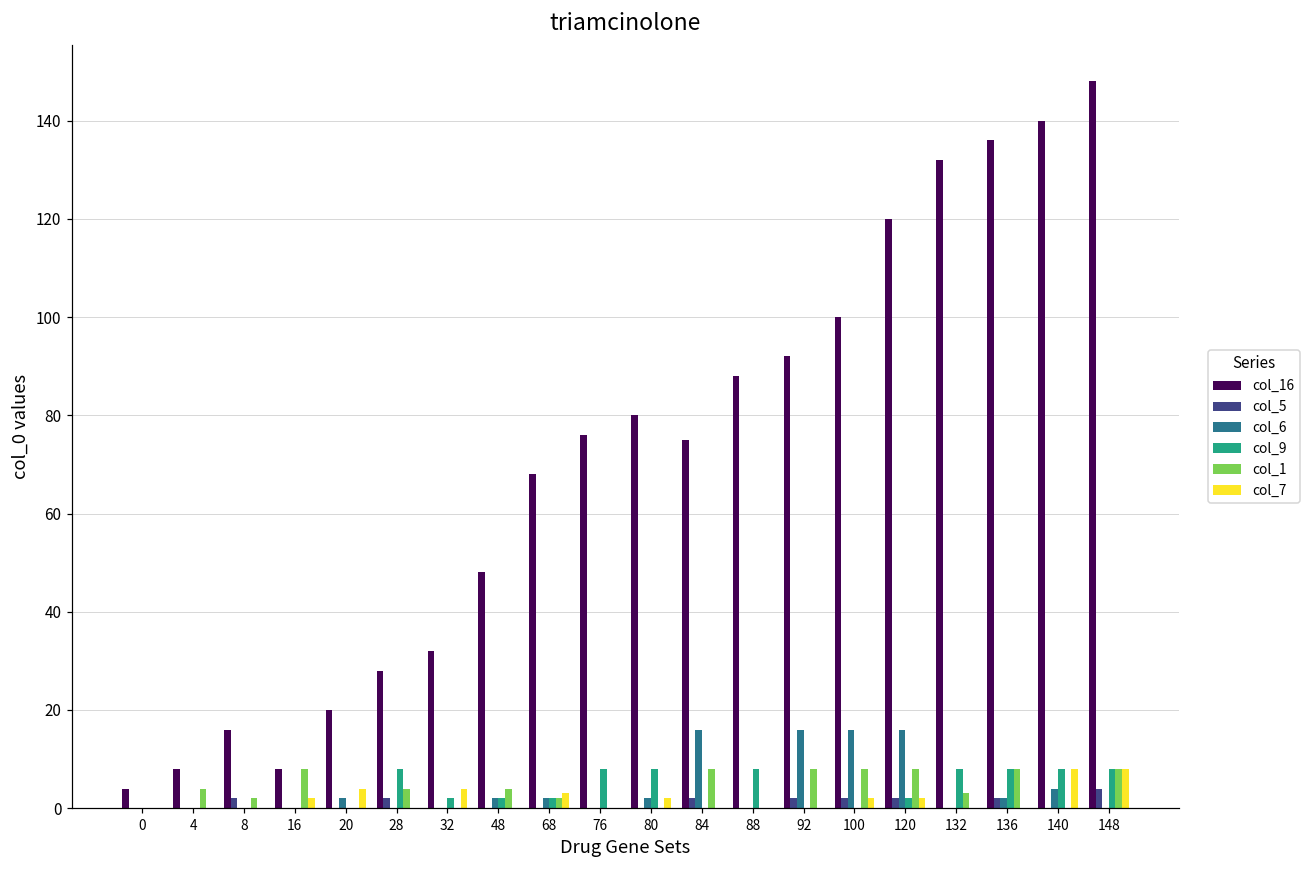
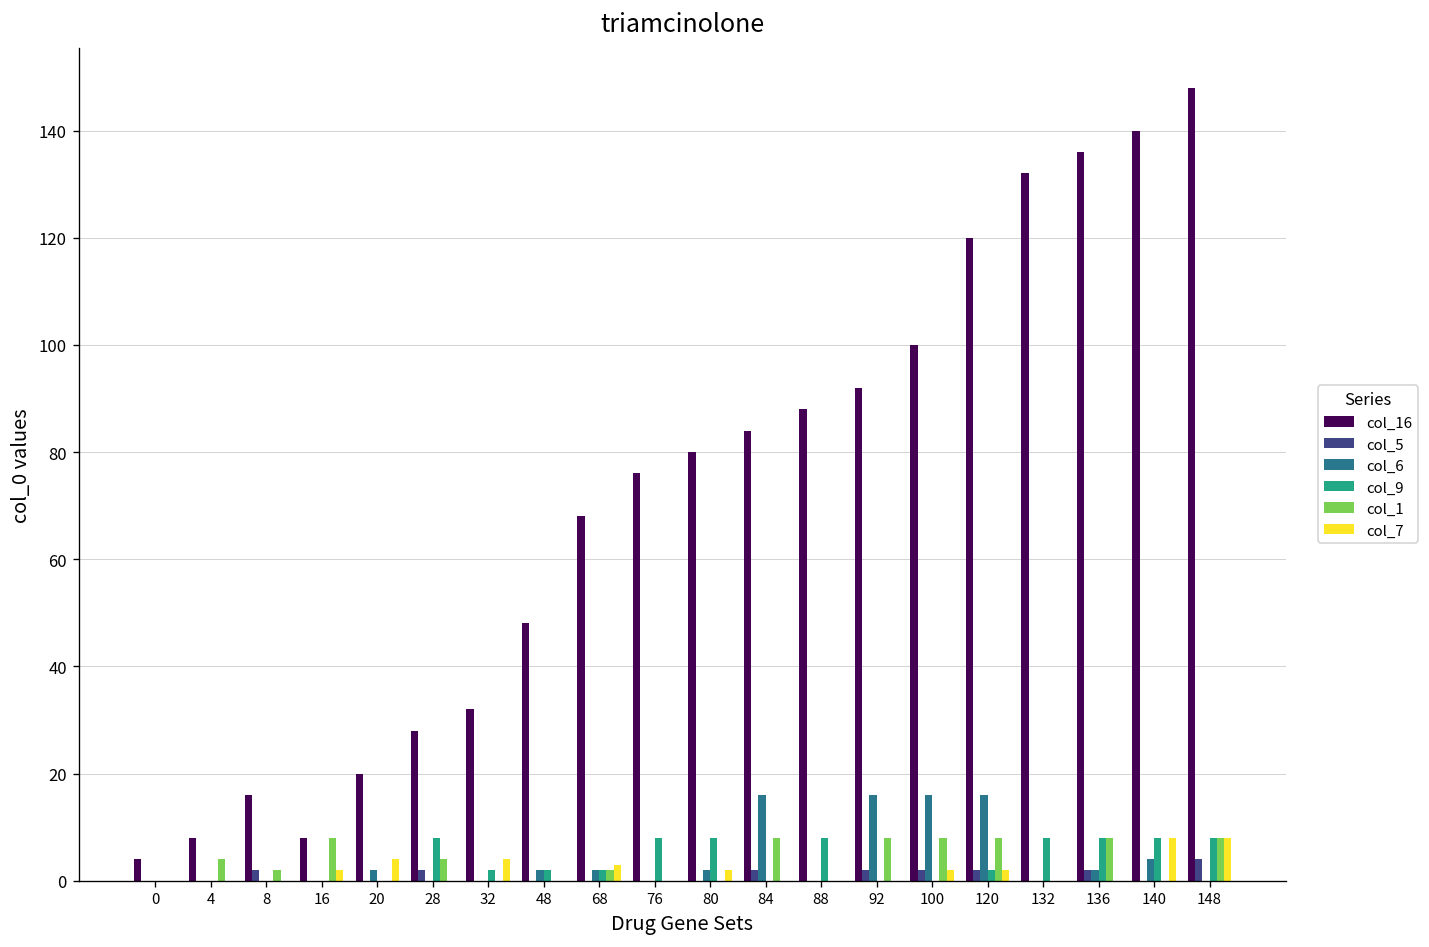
  {
    "col_16": {
      "0": 4,
      "4": 8,
      "8": 16,
      "16": 8,
      "20": 20,
      "28": 28,
      "32": 32,
      "48": 48,
      "68": 68,
      "76": 76,
      "80": 80,
-     "84": 75,
+     "84": 84,
      "88": 88,
      "92": 92,
      "100": 100,
      "120": 120,
      "132": 132,
      "136": 136,
      "140": 140,
      "148": 148
    },
    "col_1": {
      "0": 0,
      "4": 4,
      "8": 2,
      "16": 8,
      "20": 0,
      "28": 4,
      "32": 0,
-     "48": 4,
+     "48": 0,
      "68": 2,
      "76": 0,
      "80": 0,
      "84": 8,
      "88": 0,
      "92": 8,
      "100": 8,
      "120": 8,
-     "132": 3,
+     "132": 0,
      "136": 8,
      "140": 0,
      "148": 8
    },
    "col_7": {
      "0": 0,
      "4": 0,
      "8": 0,
      "16": 2,
      "20": 4,
      "28": 0,
      "32": 4,
      "48": 0,
      "68": 3,
      "76": 0,
      "80": 2,
      "84": 0,
      "88": 0,
      "92": 0,
      "100": 2,
      "120": 2,
      "132": 0,
      "136": 0,
      "140": 8,
      "148": 8
    }
  }
